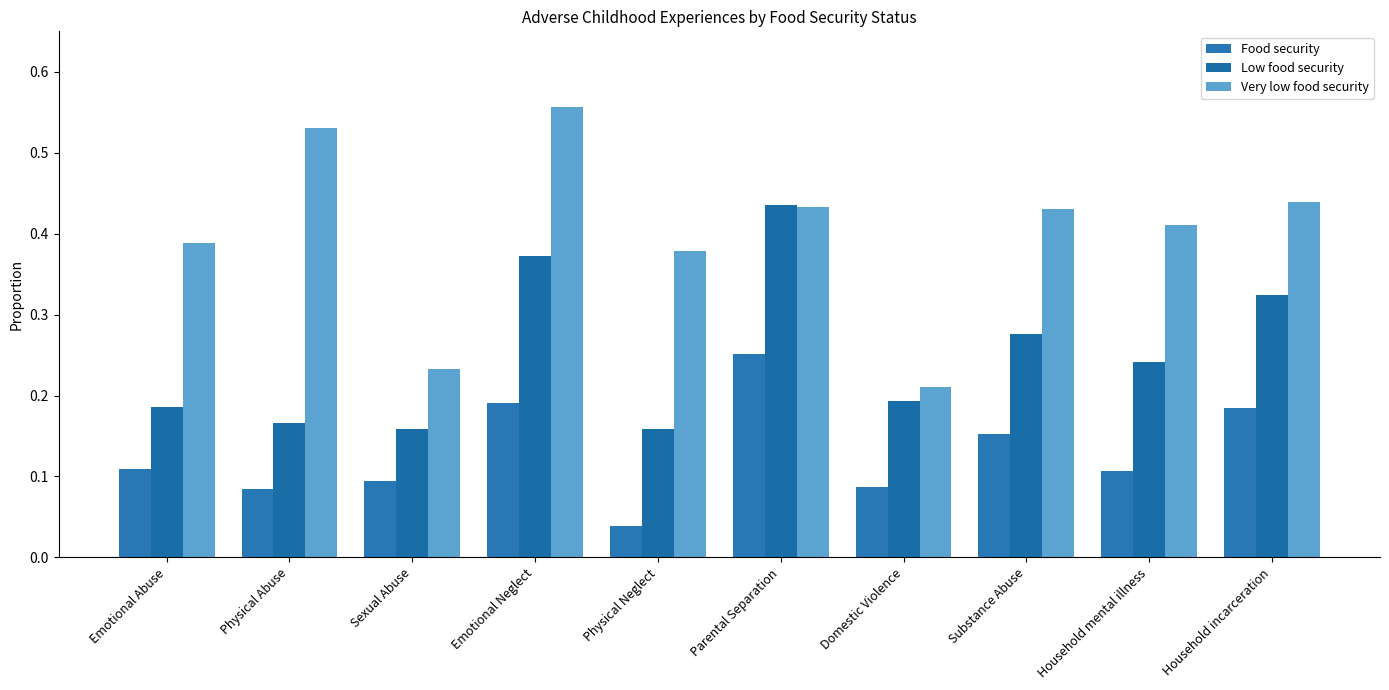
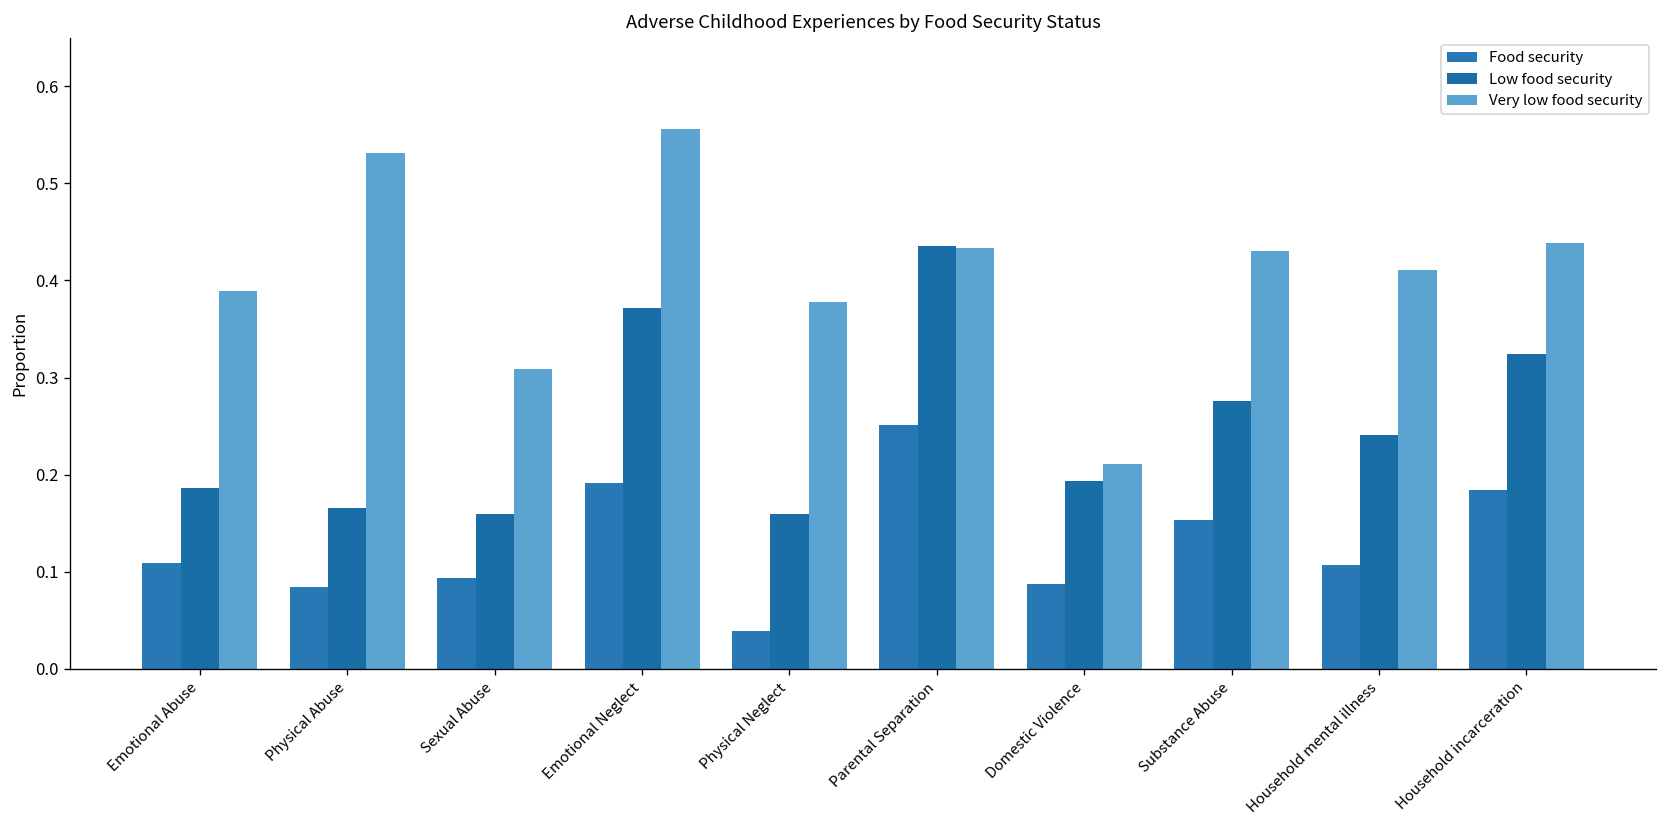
  {
    "Very low food security": {
      "Emotional Abuse": 0.39,
      "Physical Abuse": 0.53,
-     "Sexual Abuse": 0.23,
+     "Sexual Abuse": 0.31,
      "Emotional Neglect": 0.56,
      "Physical Neglect": 0.38,
      "Parental Separation": 0.43,
      "Domestic Violence": 0.21,
      "Substance Abuse": 0.43,
      "Household mental illness": 0.41,
      "Household incarceration": 0.44
    }
  }
